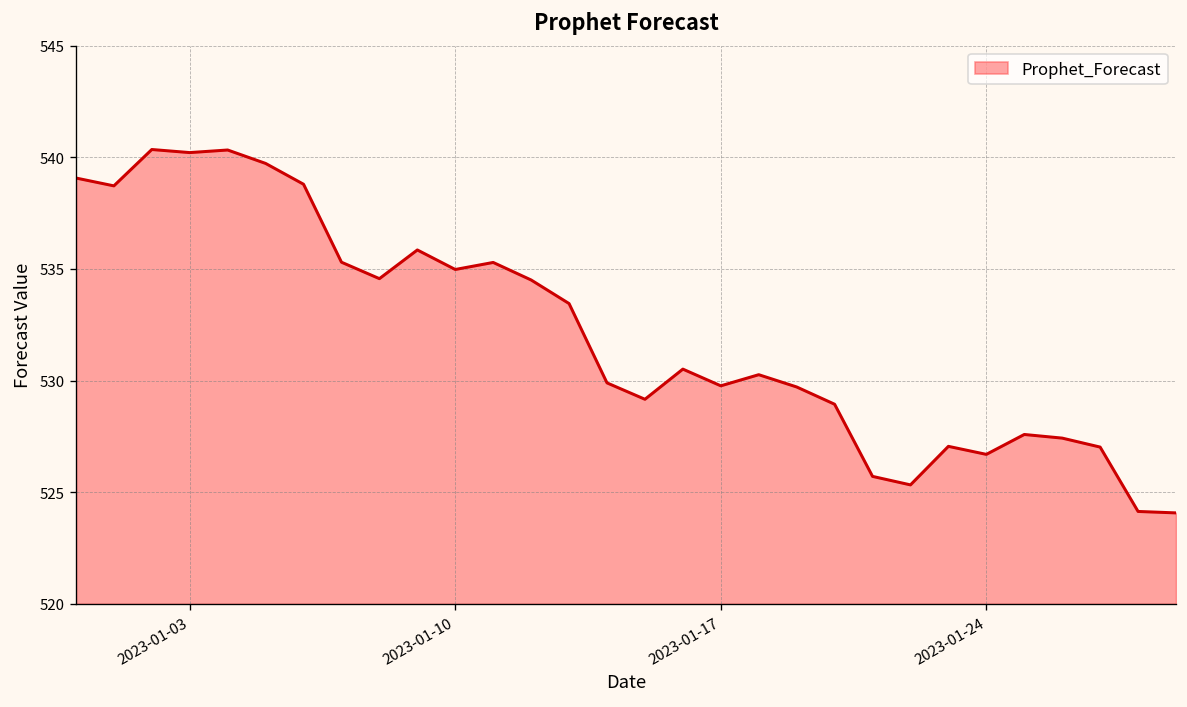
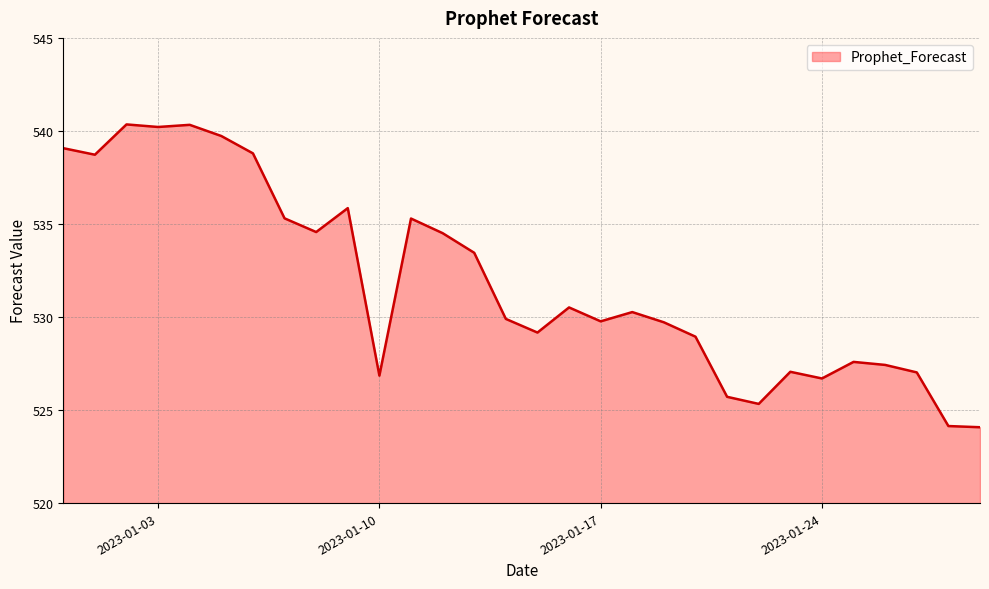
  {
    "2023-01-03": 540.2,
-   "2023-01-10": 535.0,
+   "2023-01-10": 526.9,
    "2023-01-17": 529.8,
    "2023-01-24": 526.7
  }
